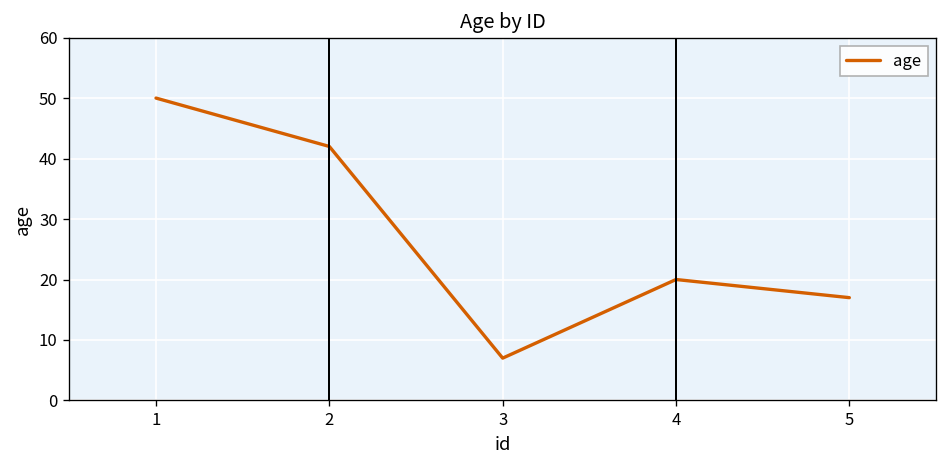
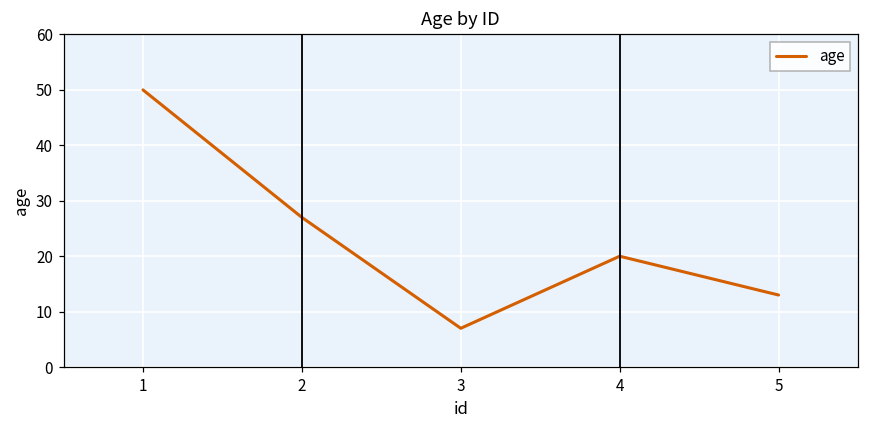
  {
    "1": 50,
-   "2": 42,
+   "2": 27,
    "3": 7,
    "4": 20,
-   "5": 17
+   "5": 13
  }
